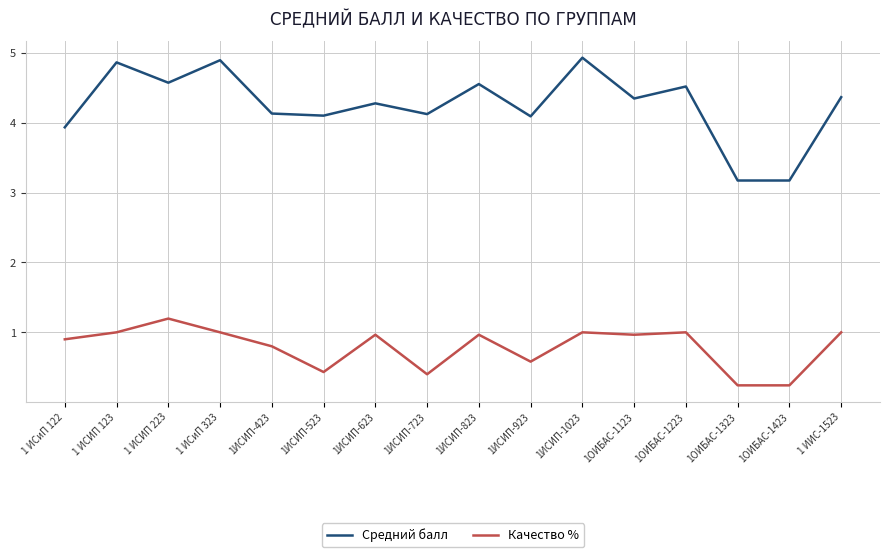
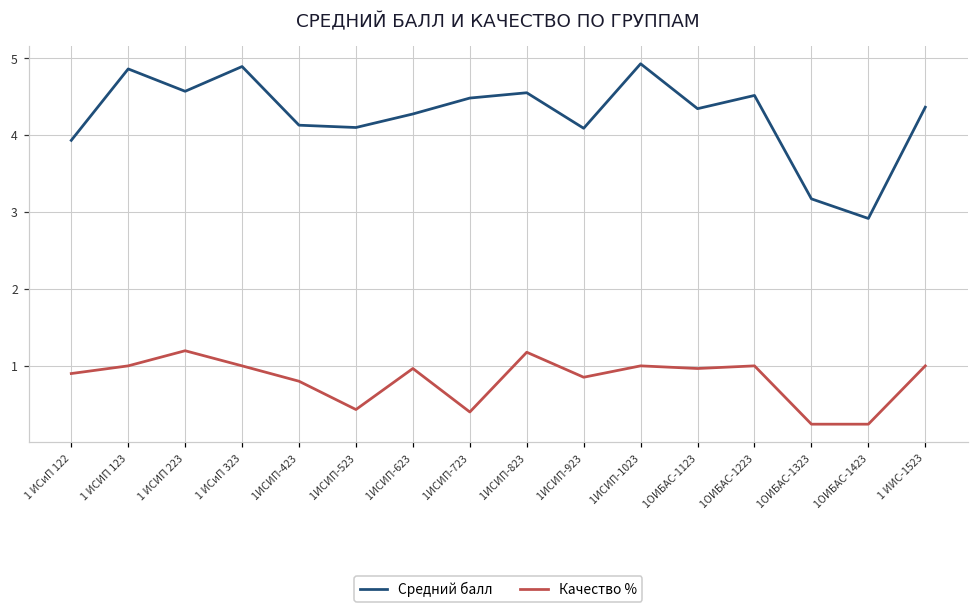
  {
    "Средний балл": {
      "1 ИСиП 122": 3.9,
      "1 ИСИП 123": 4.9,
      "1 ИСИП 223": 4.6,
      "1 ИСиП 323": 4.9,
      "1ИСИП-423": 4.1,
      "1ИСИП-523": 4.1,
      "1ИСИП-623": 4.3,
-     "1ИСИП-723": 4.1,
+     "1ИСИП-723": 4.5,
      "1ИСИП-823": 4.6,
      "1ИСИП-923": 4.1,
      "1ИСИП-1023": 4.9,
      "1ОИБАС-1123": 4.3,
      "1ОИБАС-1223": 4.5,
      "1ОИБАС-1323": 3.2,
-     "1ОИБАС-1423": 3.2,
+     "1ОИБАС-1423": 2.9,
      "1 ИИС-1523": 4.4
    },
    "Качество %": {
      "1 ИСиП 122": 0.9,
      "1 ИСИП 123": 1.0,
      "1 ИСИП 223": 1.2,
      "1 ИСиП 323": 1.0,
      "1ИСИП-423": 0.8,
      "1ИСИП-523": 0.4,
      "1ИСИП-623": 1.0,
      "1ИСИП-723": 0.4,
-     "1ИСИП-823": 1.0,
-     "1ИСИП-923": 0.6,
+     "1ИСИП-823": 1.2,
+     "1ИСИП-923": 0.9,
      "1ИСИП-1023": 1.0,
      "1ОИБАС-1123": 1.0,
      "1ОИБАС-1223": 1.0,
      "1ОИБАС-1323": 0.2,
      "1ОИБАС-1423": 0.2,
      "1 ИИС-1523": 1.0
    }
  }
